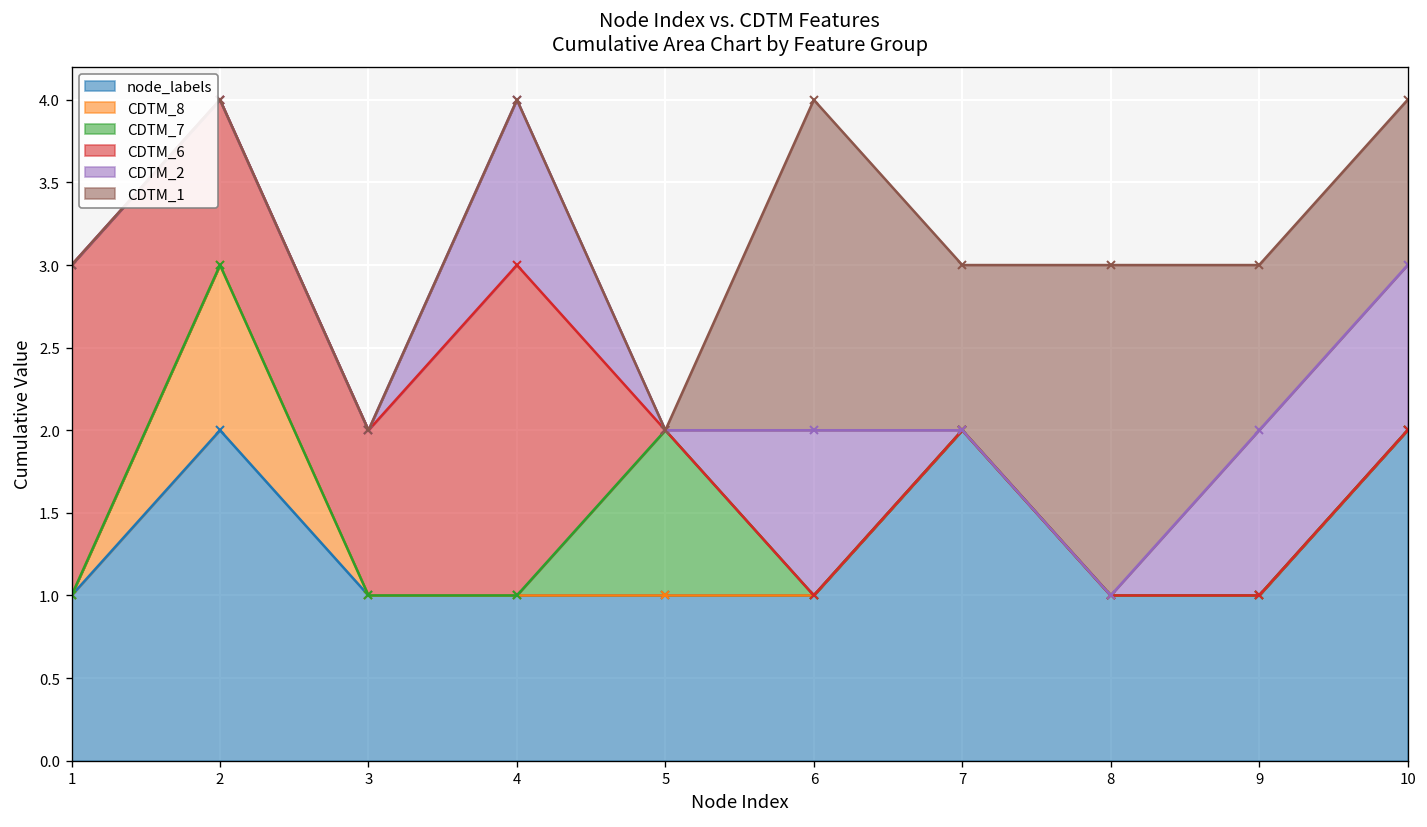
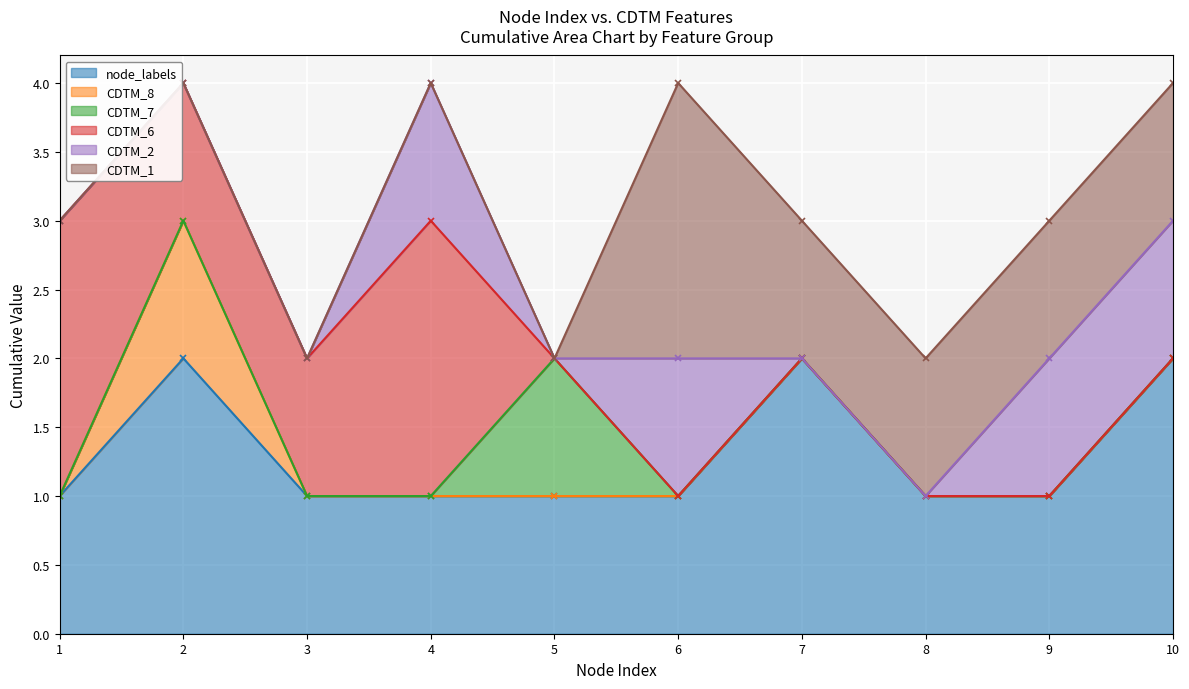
  {
    "node_labels": {
      "2": 2
    },
    "CDTM_6": {
      "4": 3
    },
    "CDTM_2": {
      "6": 2,
      "9": 2,
      "10": 3
    },
    "CDTM_1": {
      "6": 4,
      "7": 3,
-     "8": 2,
+     "8": 1,
      "9": 3,
      "10": 4
    }
  }
